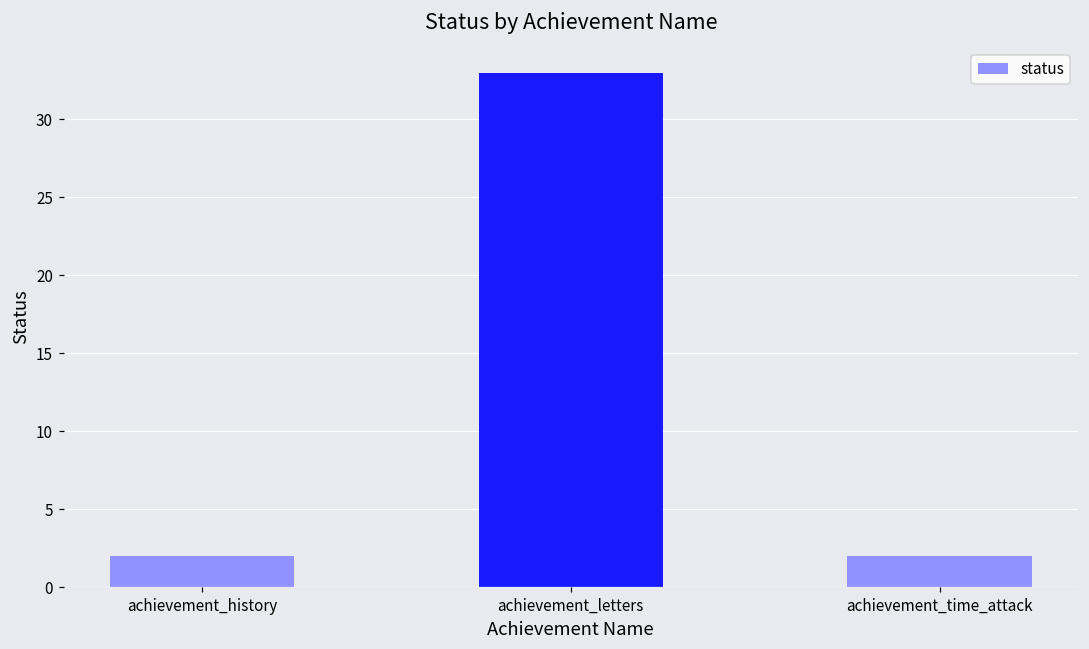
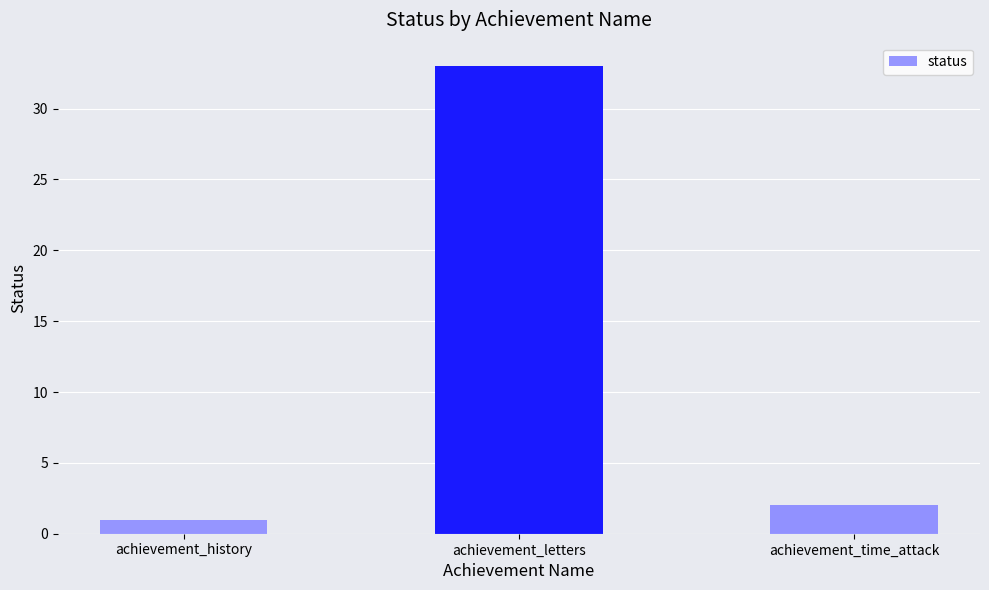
  {
-   "achievement_history": 2,
+   "achievement_history": 1,
    "achievement_letters": 33,
    "achievement_time_attack": 2
  }
